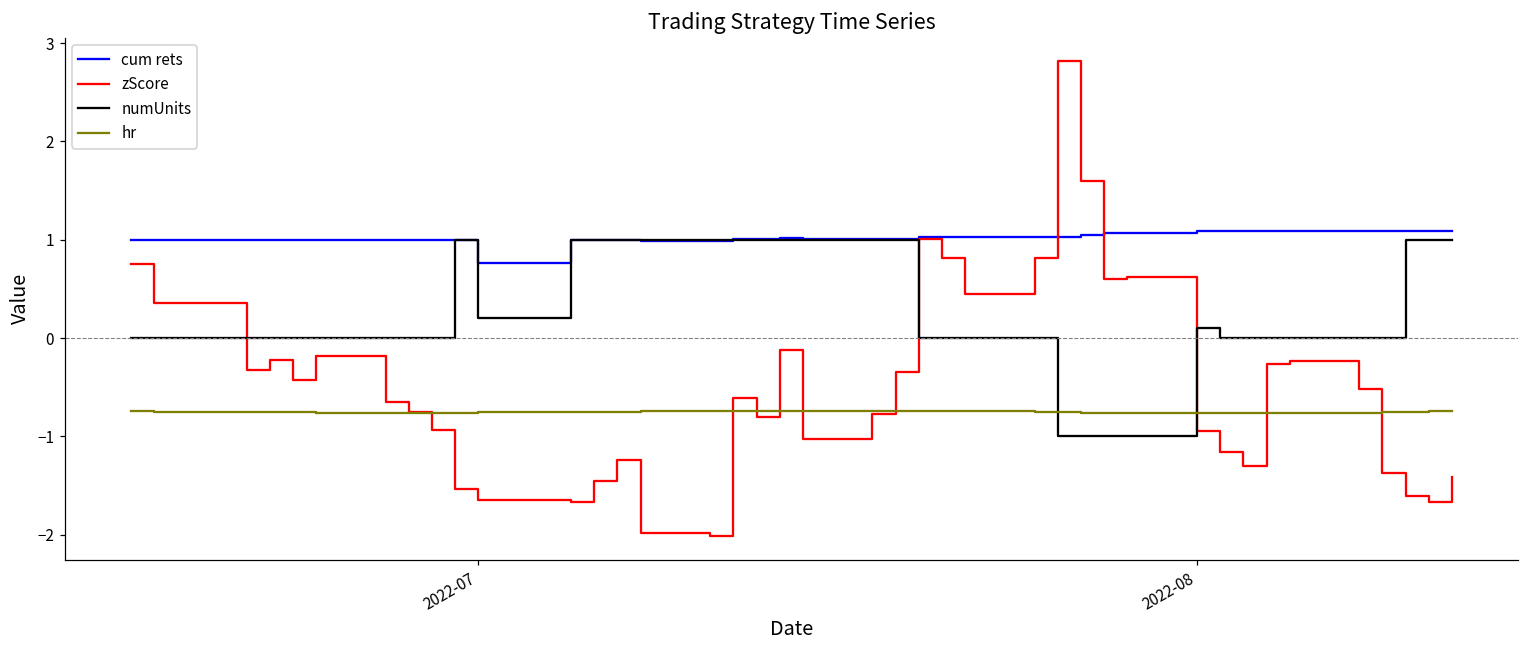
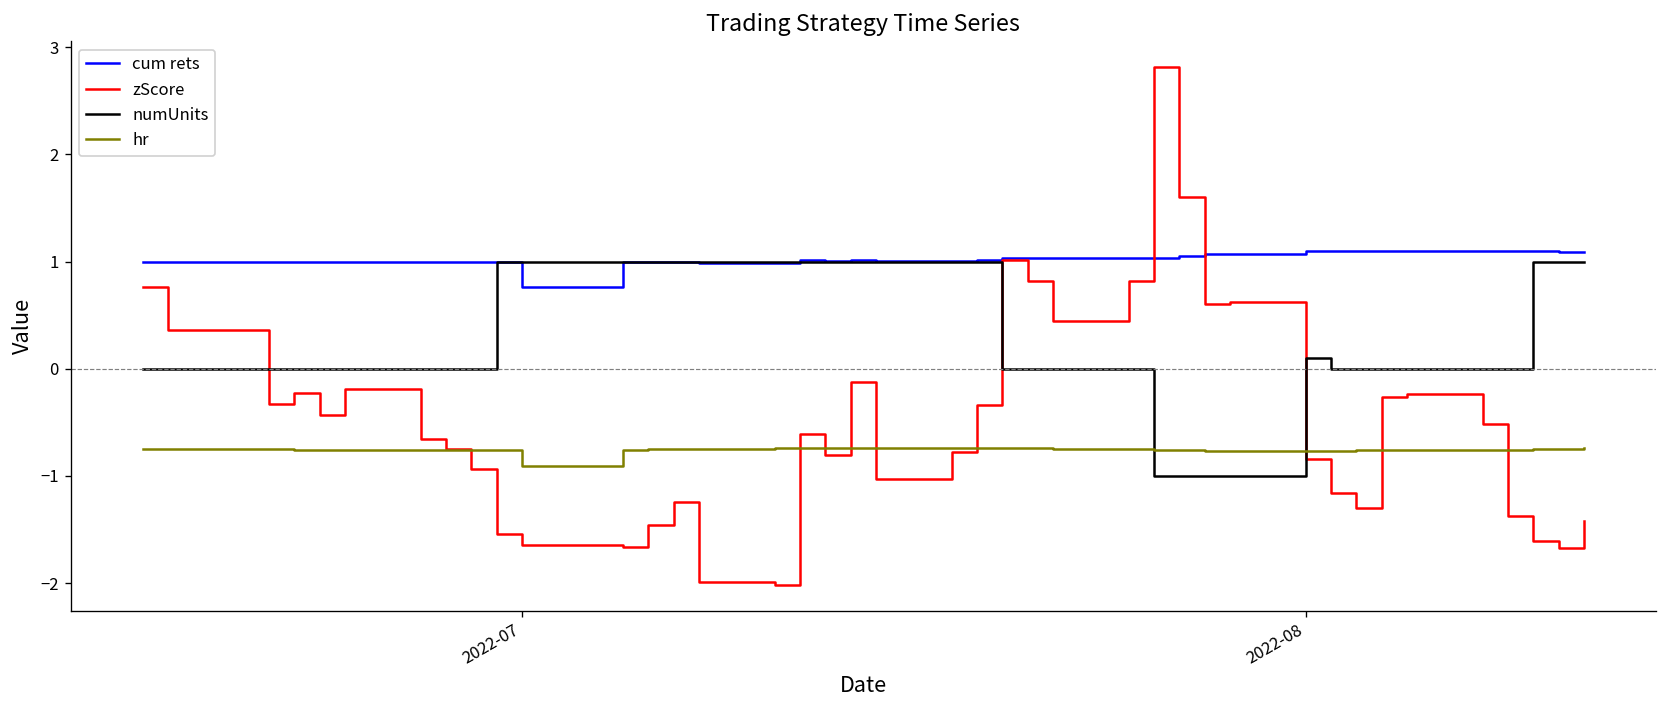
  {
    "cum rets": {
      "2022-07": 0.8,
      "2022-08": 1.1
    },
    "zScore": {
      "2022-07": -1.6,
-     "2022-08": -0.9
+     "2022-08": -0.8
    },
    "numUnits": {
-     "2022-07": 0.2,
+     "2022-07": 1.0,
      "2022-08": 0.1
    },
    "hr": {
-     "2022-07": -0.8,
+     "2022-07": -0.9,
      "2022-08": -0.8
    }
  }
